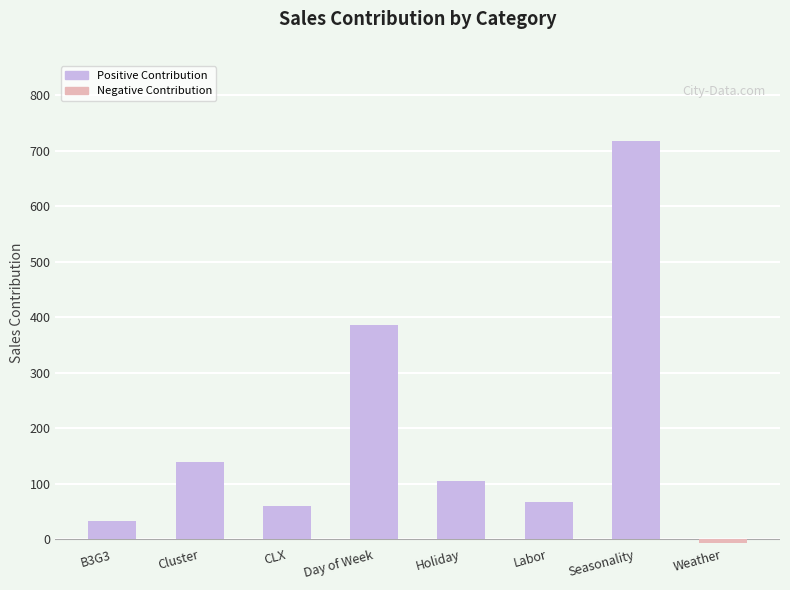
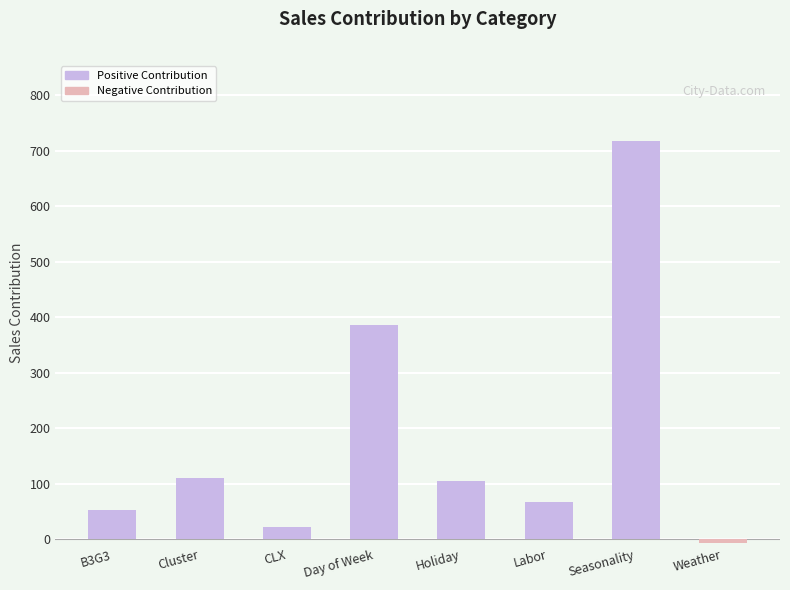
  {
-   "B3G3": 30,
-   "Cluster": 140,
-   "CLX": 60,
+   "B3G3": 50,
+   "Cluster": 110,
+   "CLX": 20,
    "Day of Week": 390,
    "Holiday": 110,
    "Labor": 70,
    "Seasonality": 720,
    "Weather": -10
  }
